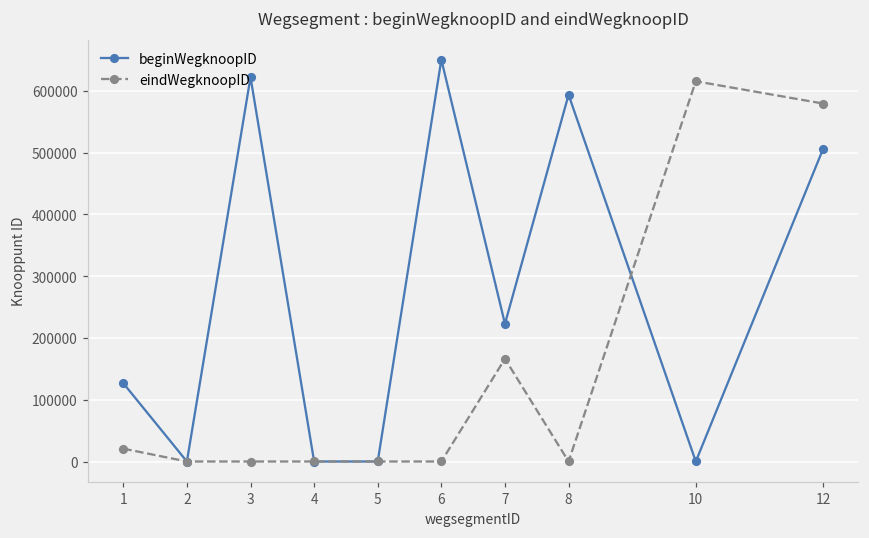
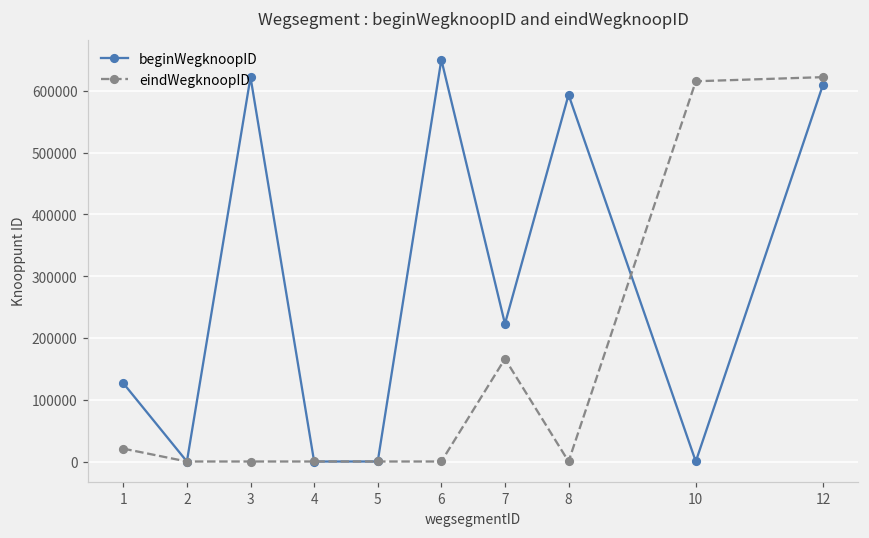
  {
    "beginWegknoopID": {
      "1": 130000,
      "3": 620000,
      "6": 650000,
      "7": 220000,
      "8": 590000,
      "10": 0,
-     "12": 510000
+     "12": 610000
    },
    "eindWegknoopID": {
      "1": 20000,
      "3": 0,
      "6": 0,
      "7": 170000,
      "8": 0,
      "10": 620000,
-     "12": 580000
+     "12": 620000
    }
  }
